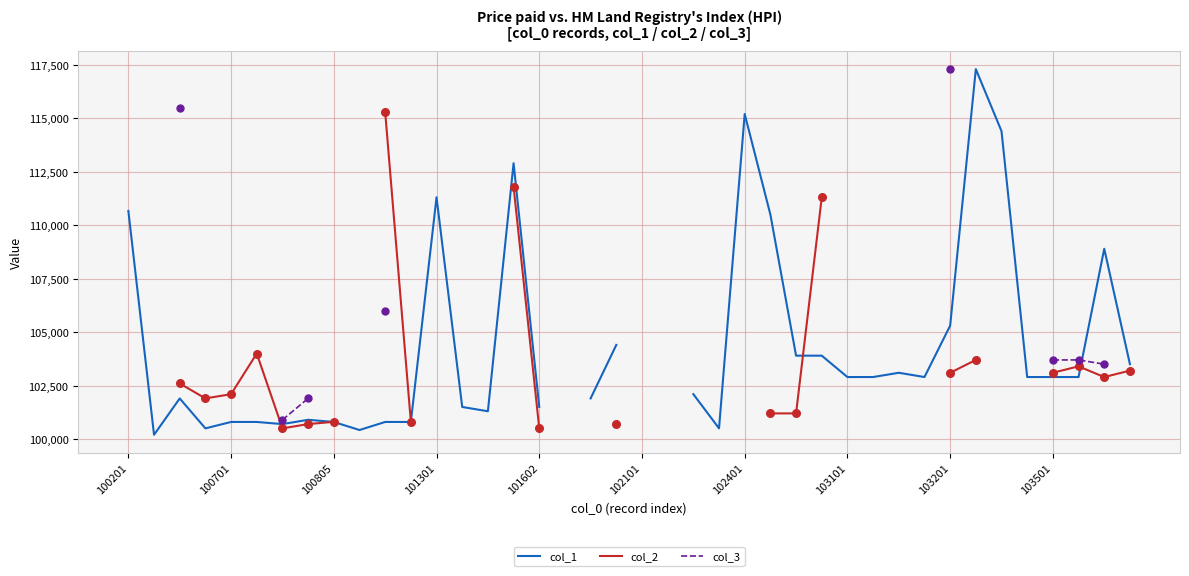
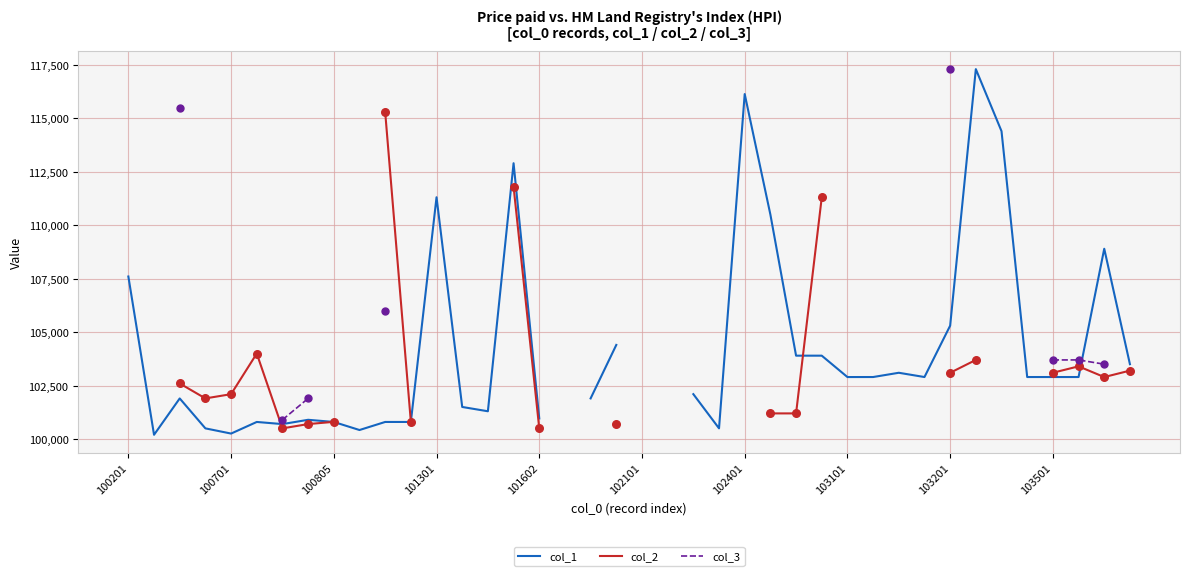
  {
    "col_1": {
-     "100201": "110,700",
-     "100701": "100,800",
+     "100201": "107,600",
+     "100701": "100,300",
      "101301": "111,300",
-     "101602": "101,500",
-     "102401": "115,200",
+     "101602": "101,000",
+     "102401": "116,100",
      "103101": "102,900",
      "103201": "105,300",
      "103501": "102,900"
    }
  }
